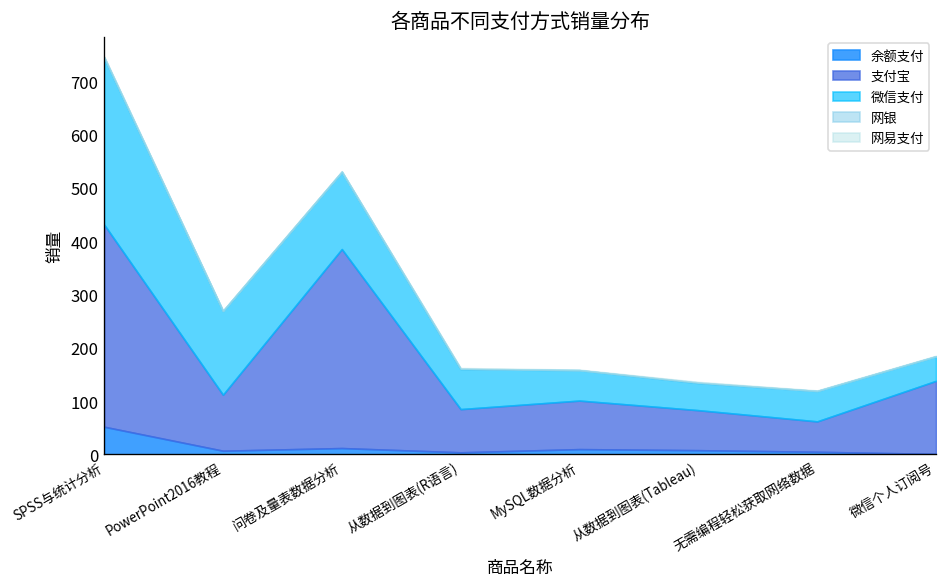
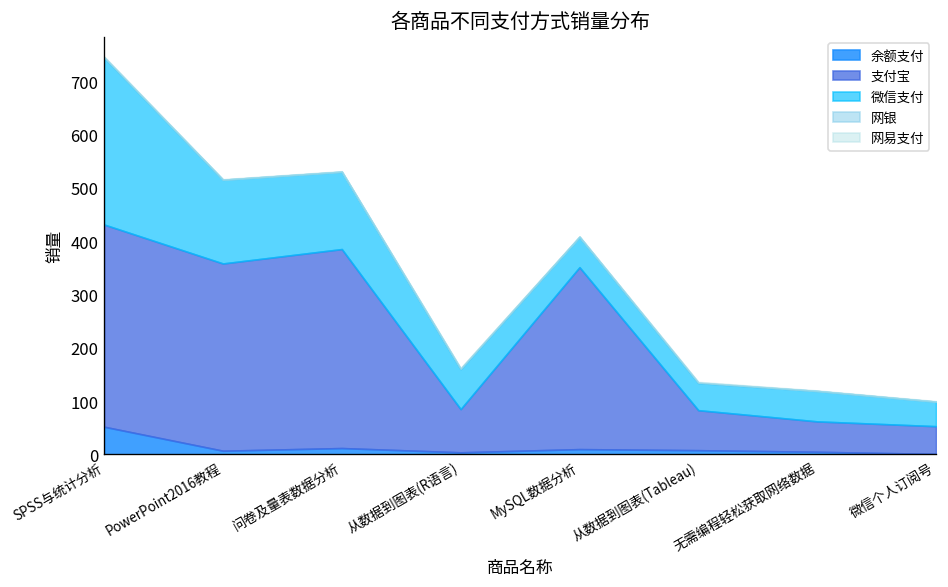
  {
    "支付宝": {
      "SPSS与统计分析": 380,
-     "PowerPoint2016教程": 110,
+     "PowerPoint2016教程": 350,
      "问卷及量表数据分析": 370,
      "从数据到图表(R语言)": 80,
-     "MySQL数据分析": 90,
+     "MySQL数据分析": 340,
      "从数据到图表(Tableau)": 80,
      "无需编程轻松获取网络数据": 60,
-     "微信个人订阅号": 140
+     "微信个人订阅号": 50
    }
  }
